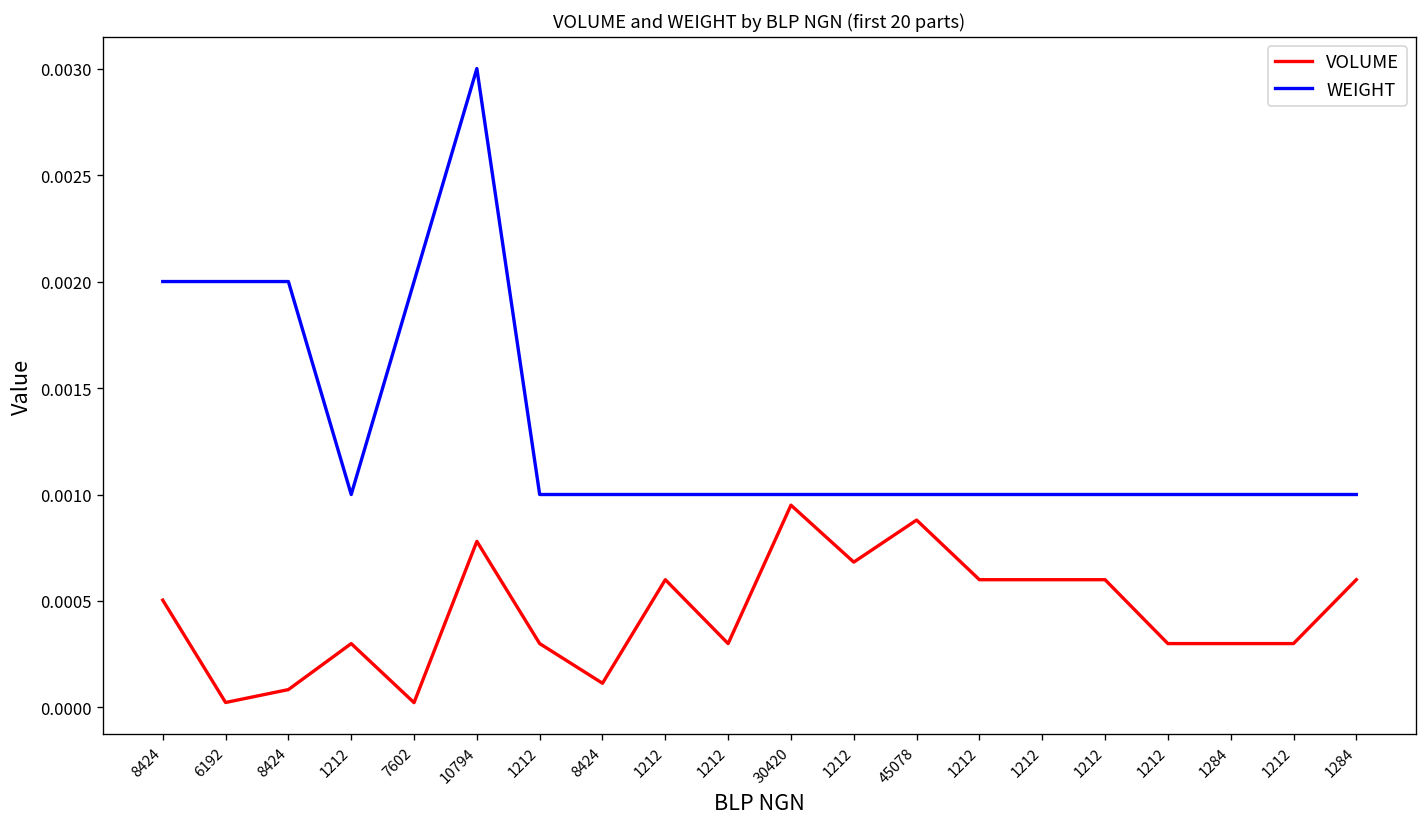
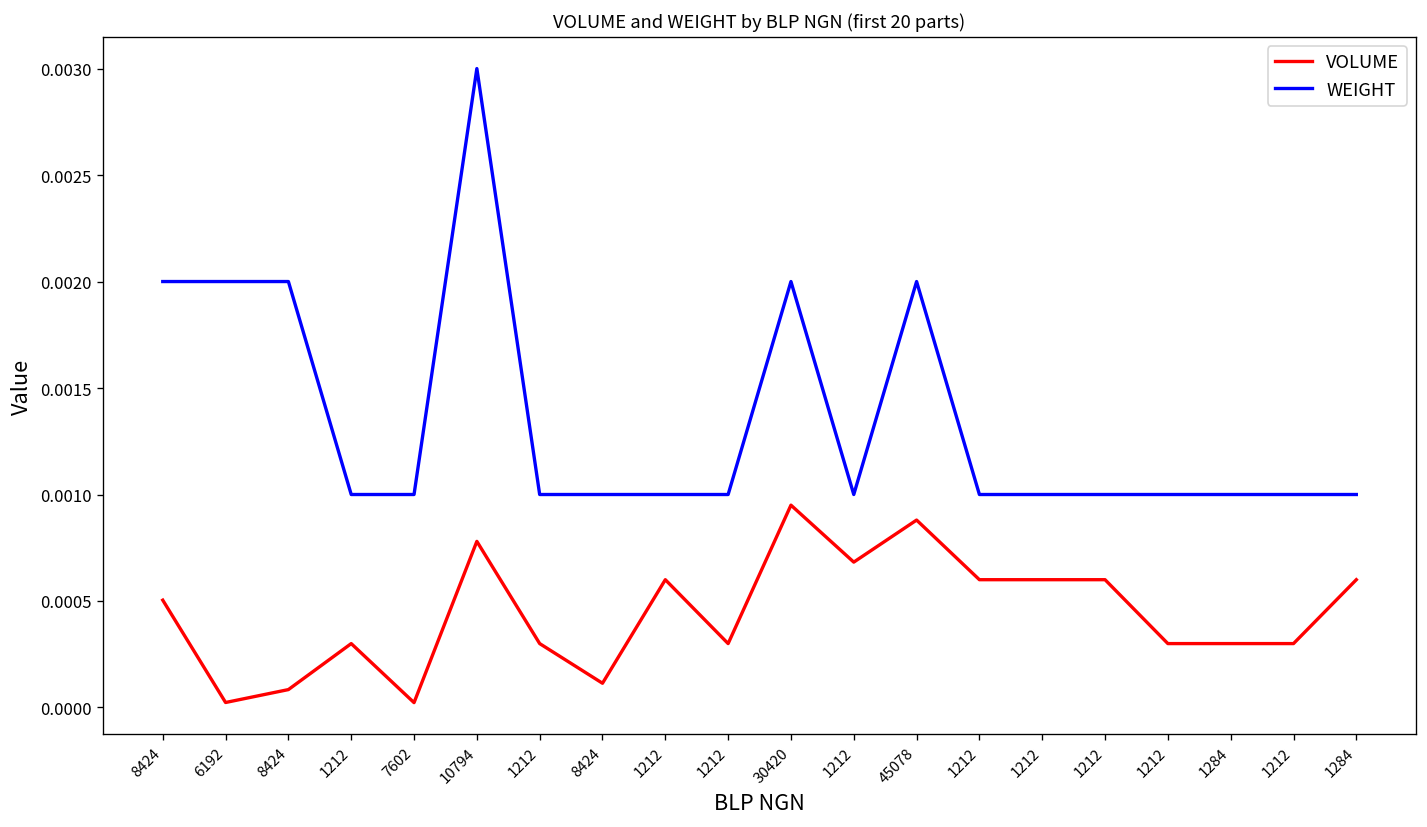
  {
    "VOLUME": {
      "6192": 0.00002,
      "7602": 0.00002,
      "10794": 0.00078,
      "30420": 0.00095,
      "45078": 0.00088
    },
    "WEIGHT": {
      "6192": 0.002,
-     "7602": 0.002,
+     "7602": 0.001,
      "10794": 0.003,
-     "30420": 0.001,
-     "45078": 0.001
+     "30420": 0.002,
+     "45078": 0.002
    }
  }
